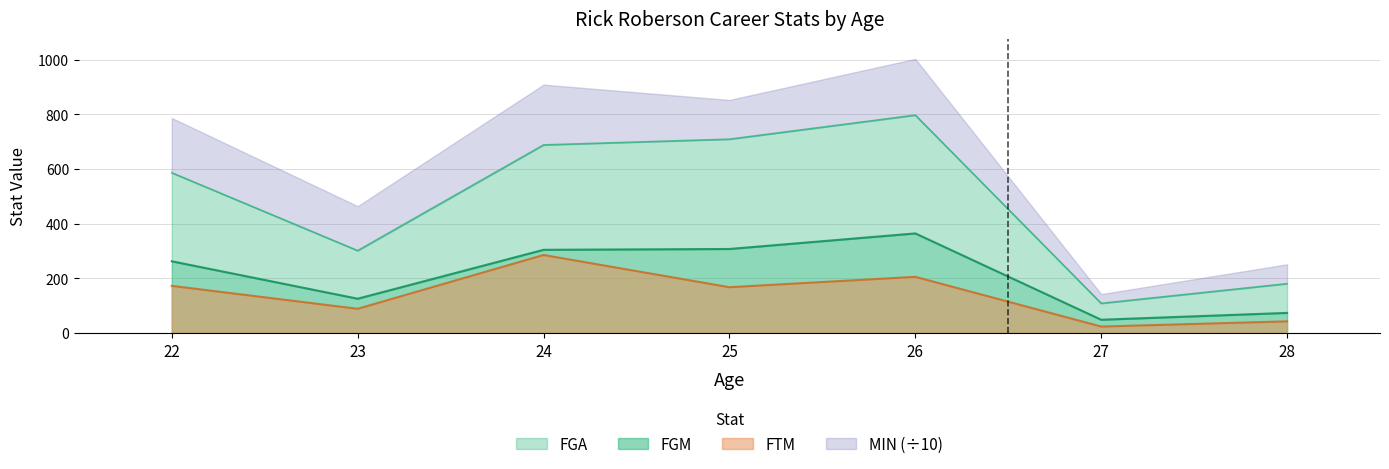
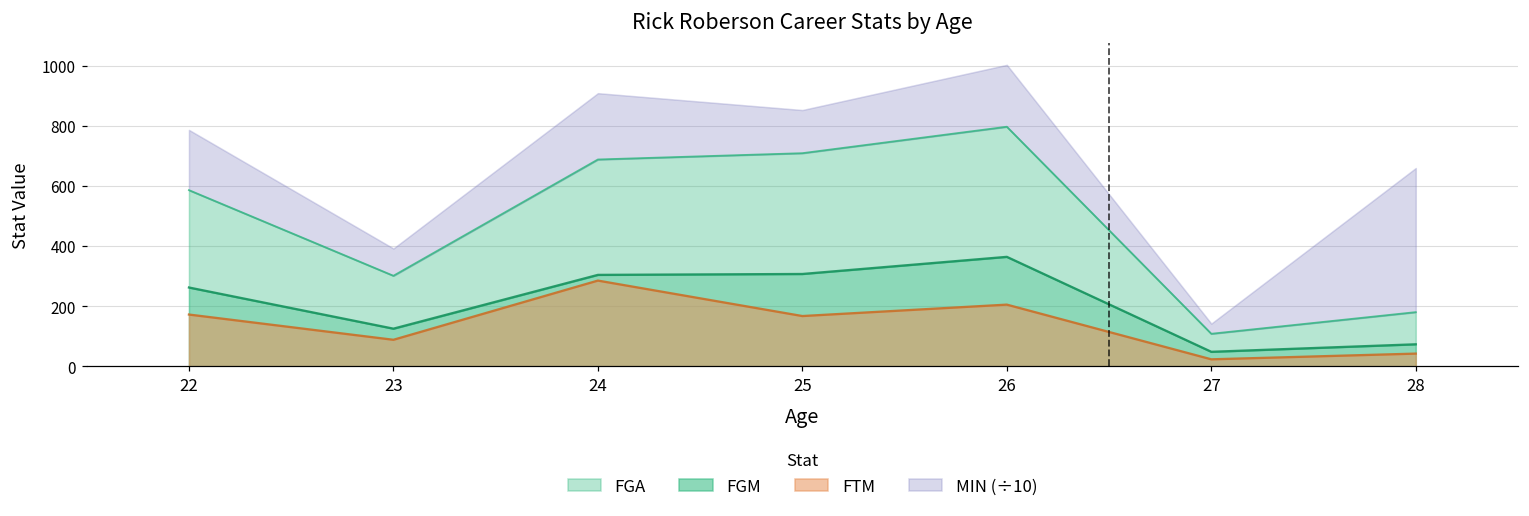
  {
    "FTM": {
      "22": 170,
      "23": 90,
      "24": 290,
      "25": 170,
      "26": 210,
      "27": 20,
      "28": 40
    },
    "MIN (÷10)": {
      "22": 200,
-     "23": 160,
+     "23": 90,
      "24": 220,
      "25": 140,
      "26": 210,
      "27": 30,
-     "28": 70
+     "28": 480
    }
  }
